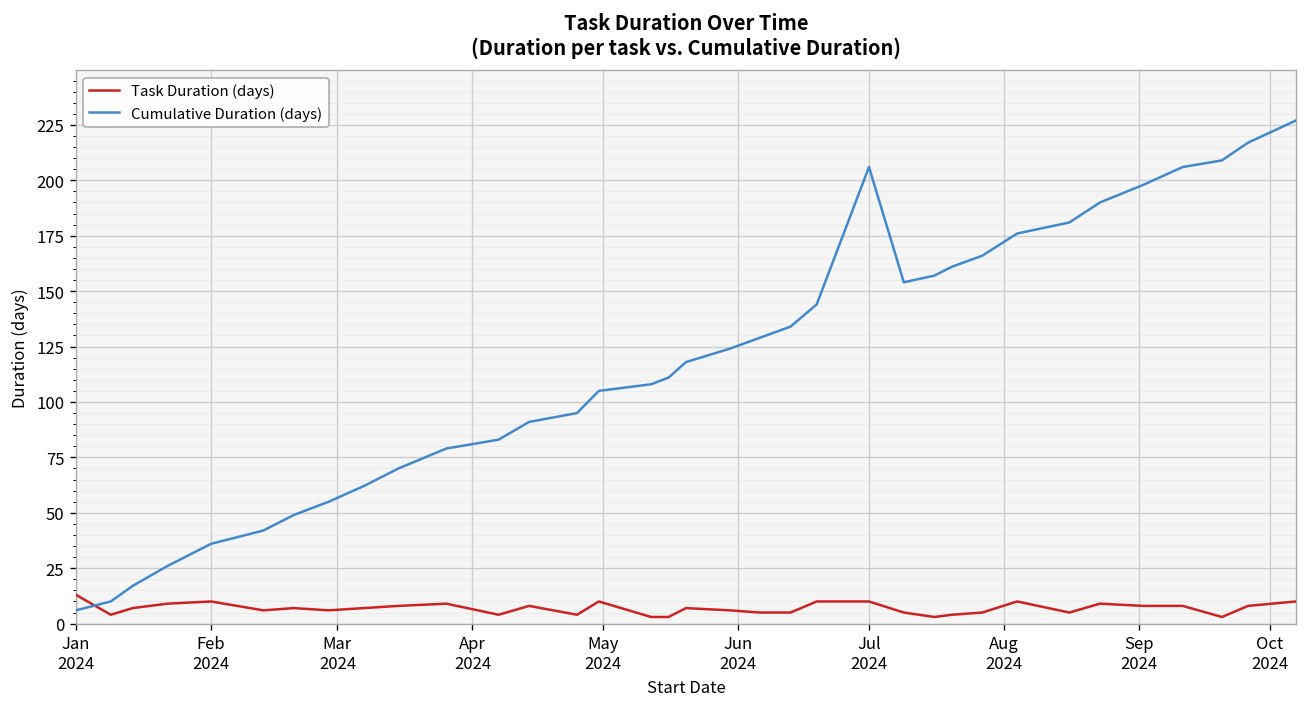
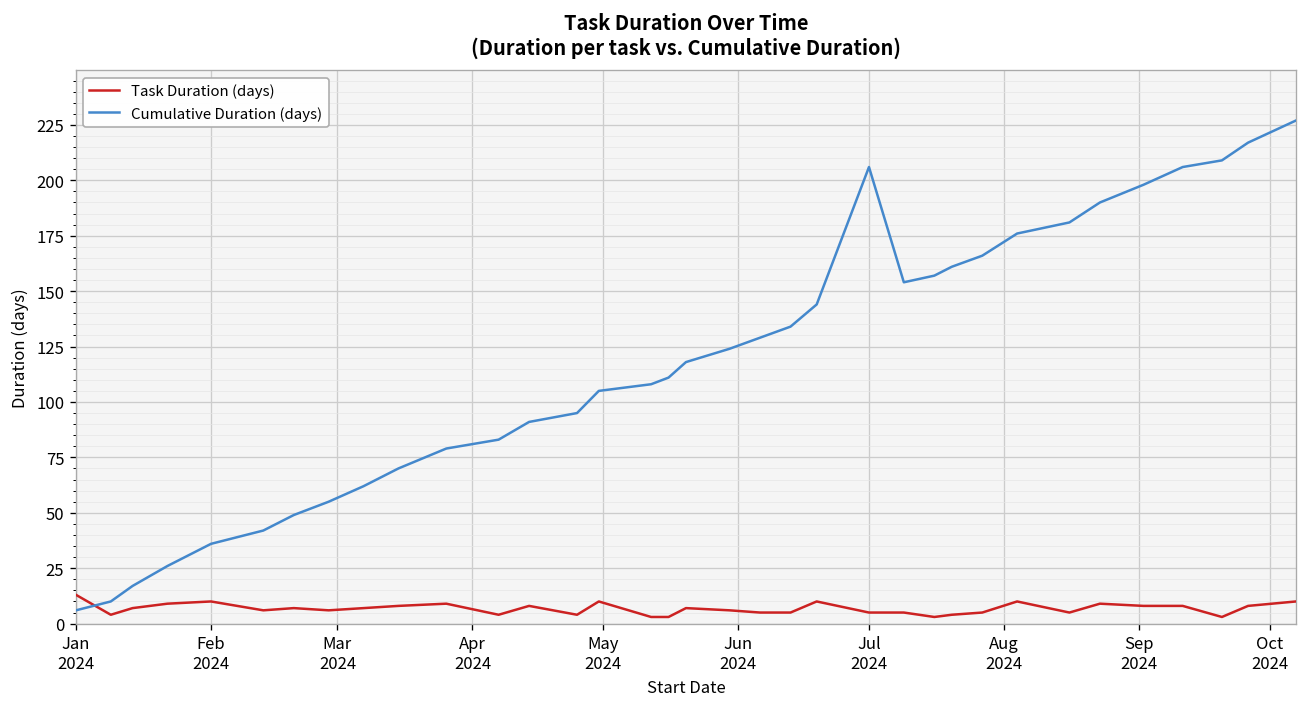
  {
    "Task Duration (days)": {
      "Jan 2024": 13,
      "Feb 2024": 10,
-     "Jul 2024": 10
+     "Jul 2024": 5
    },
    "Cumulative Duration (days)": {
      "Jan 2024": 6,
      "Feb 2024": 36,
      "Jul 2024": 206
    }
  }
